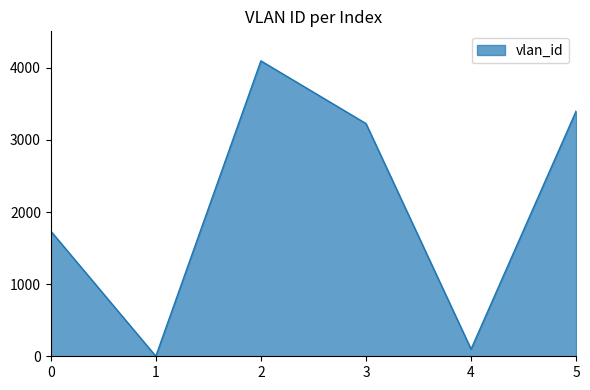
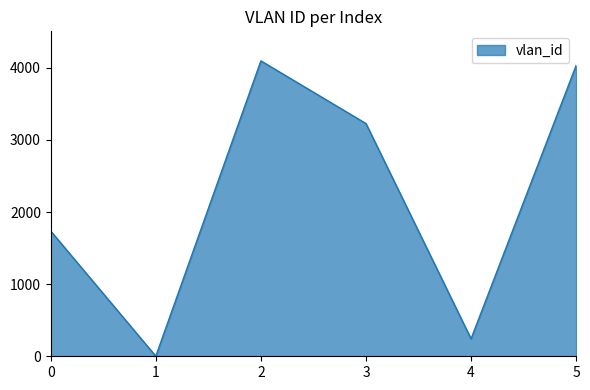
  {
    "0": 1700,
    "1": 0,
    "2": 4100,
    "3": 3200,
-   "4": 100,
-   "5": 3400
+   "4": 200,
+   "5": 4000
  }
